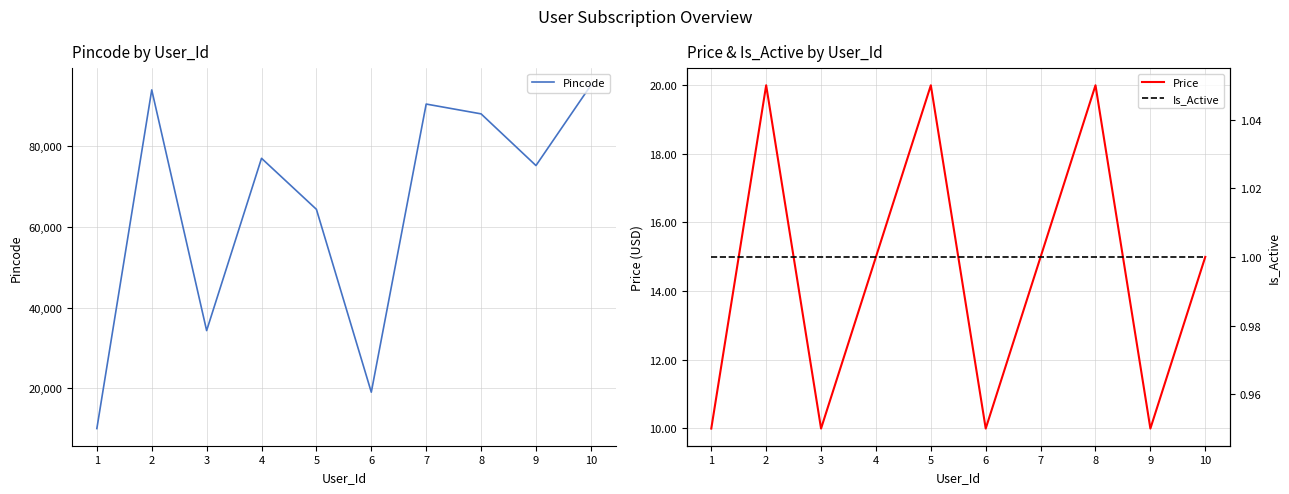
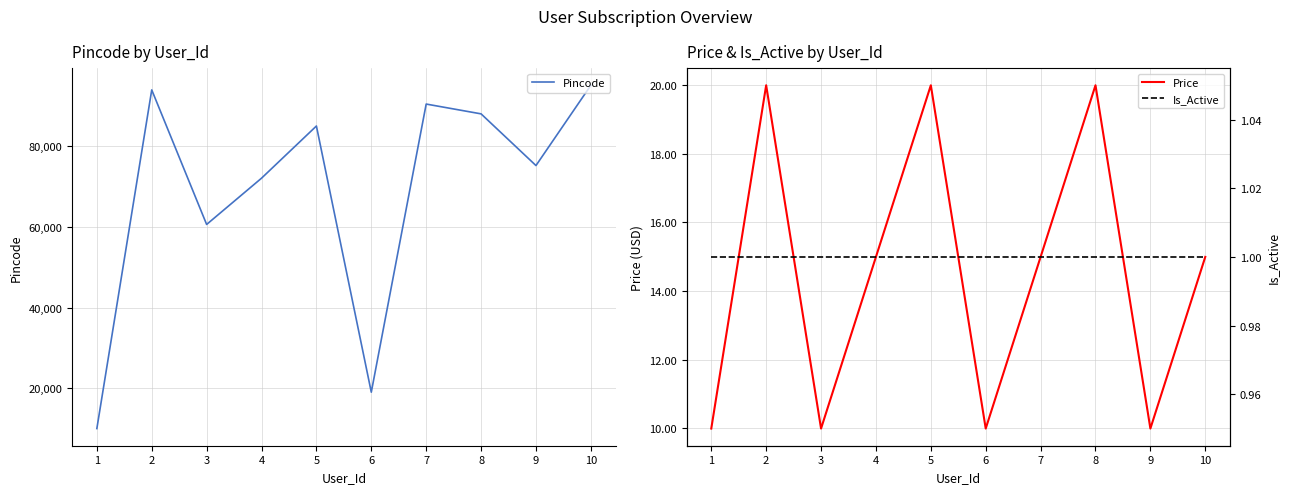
  {
    "Pincode by User_Id": {
      "1": "10,000",
      "2": "94,000",
-     "3": "34,000",
-     "4": "77,000",
-     "5": "64,000",
+     "3": "61,000",
+     "4": "72,000",
+     "5": "85,000",
      "6": "19,000",
      "7": "90,000",
      "8": "88,000",
      "9": "75,000"
    }
  }
